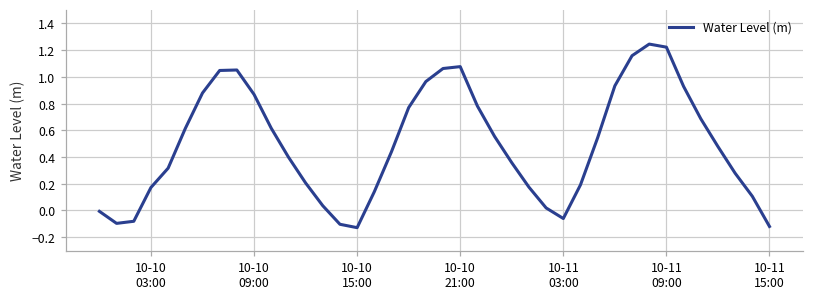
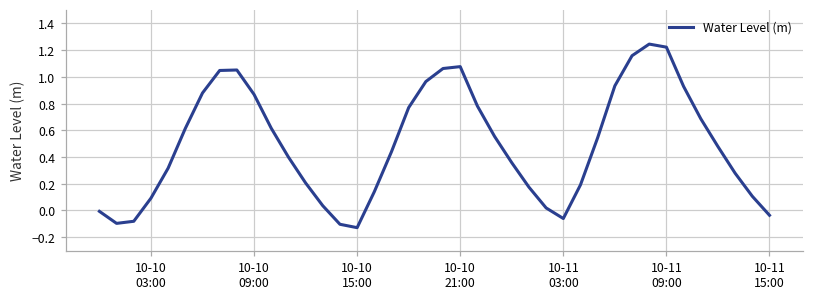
  {
-   "10-10 03:00": 0.17,
+   "10-10 03:00": 0.09,
    "10-10 09:00": 0.87,
    "10-10 15:00": -0.13,
    "10-10 21:00": 1.08,
    "10-11 03:00": -0.06,
    "10-11 09:00": 1.22,
-   "10-11 15:00": -0.12
+   "10-11 15:00": -0.04
  }
